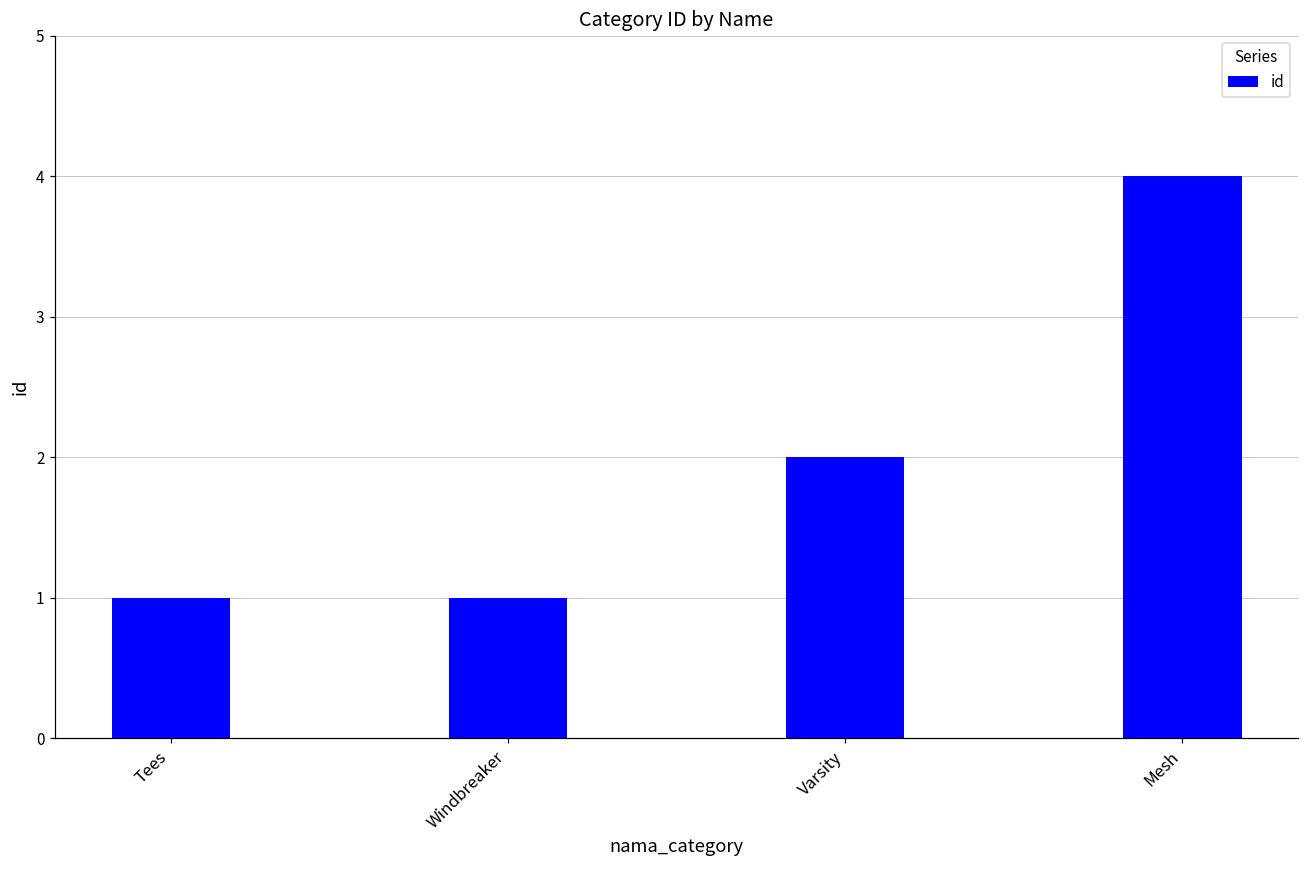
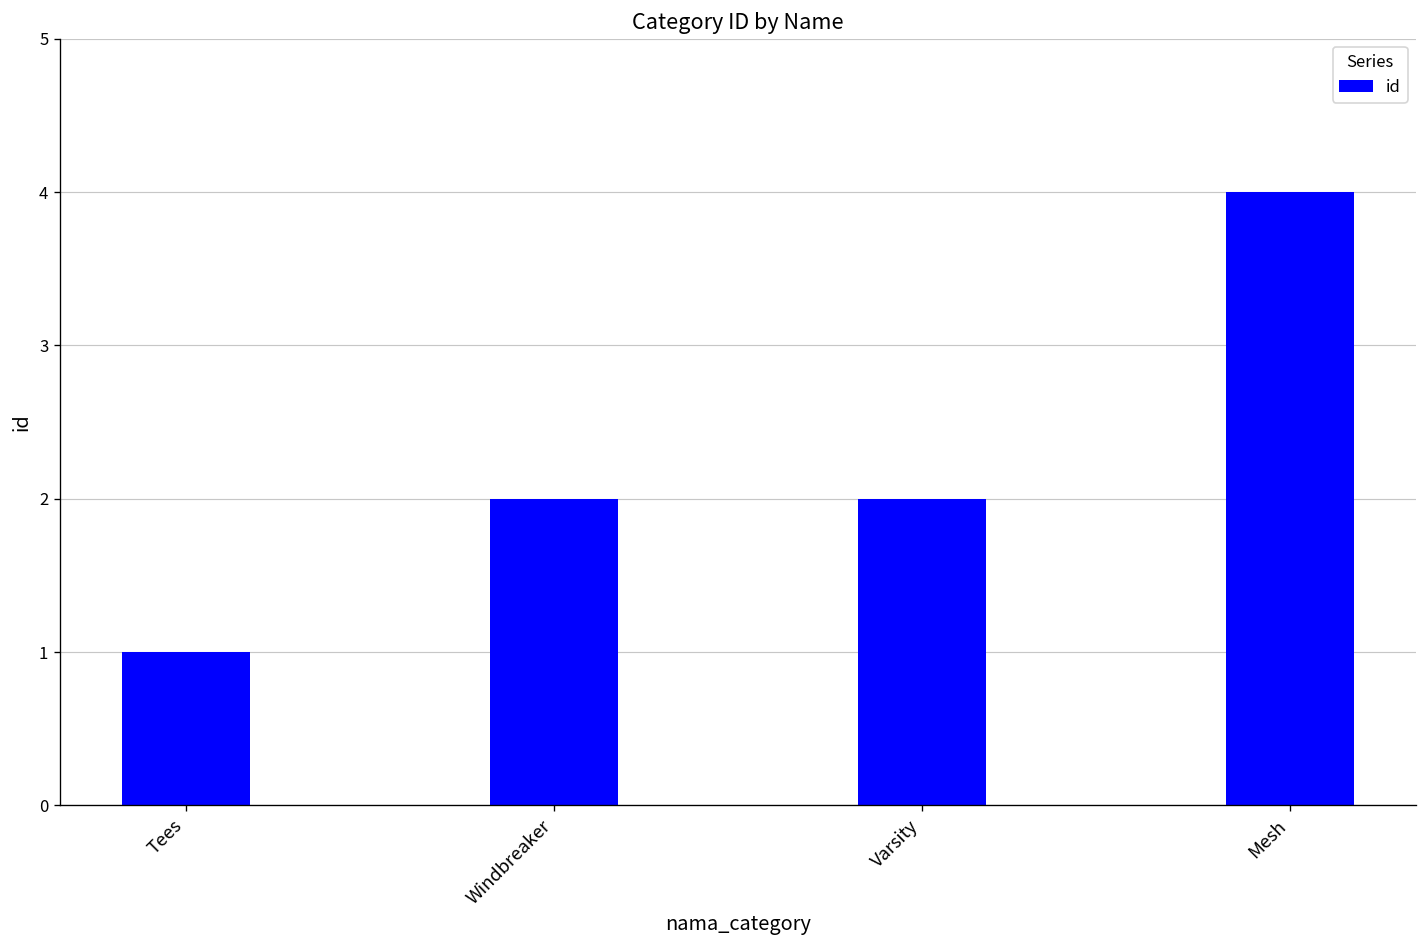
  {
    "Tees": 1,
-   "Windbreaker": 1,
+   "Windbreaker": 2,
    "Varsity": 2,
    "Mesh": 4
  }
